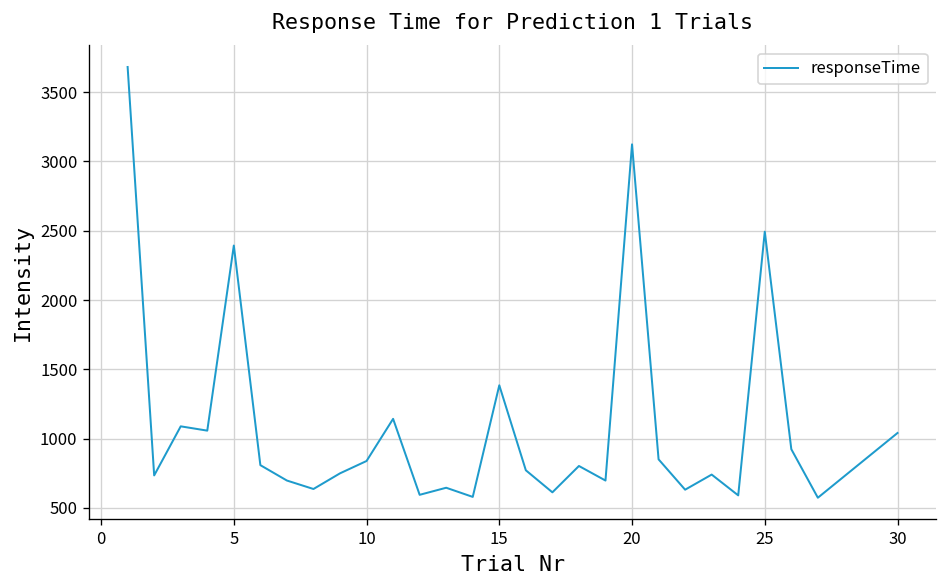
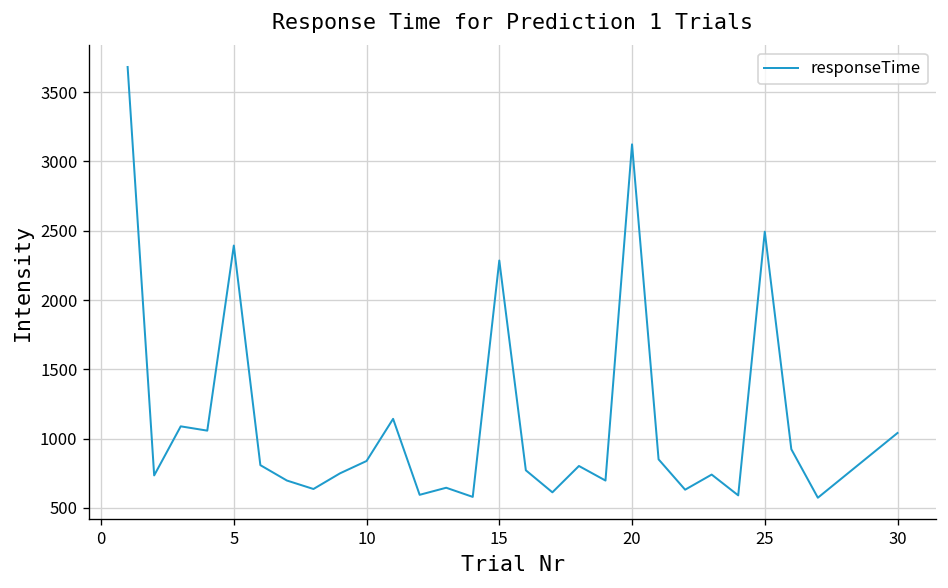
  {
    "5": 2390,
    "10": 840,
-   "15": 1390,
+   "15": 2290,
    "20": 3120,
    "25": 2490,
    "30": 1040
  }
